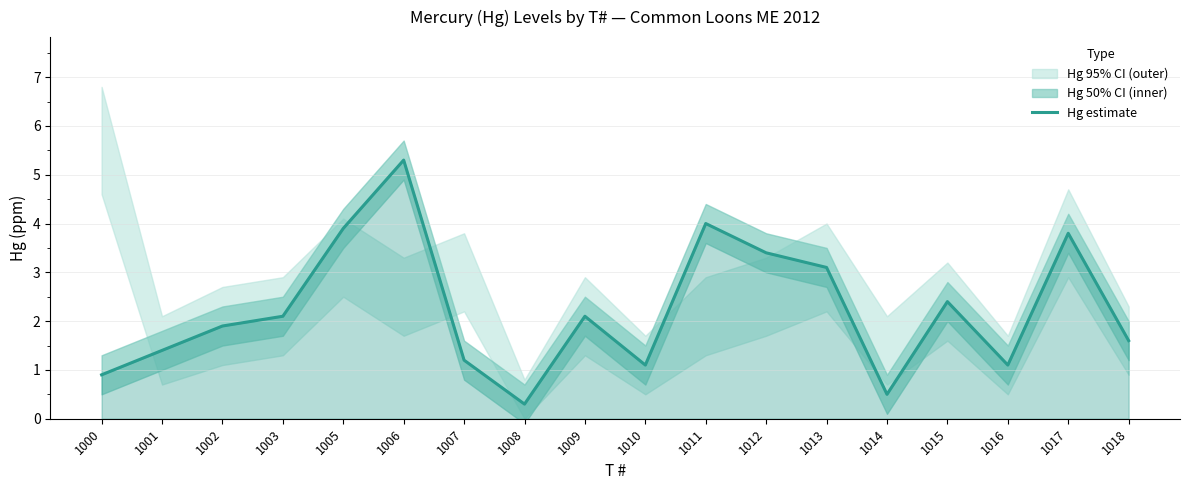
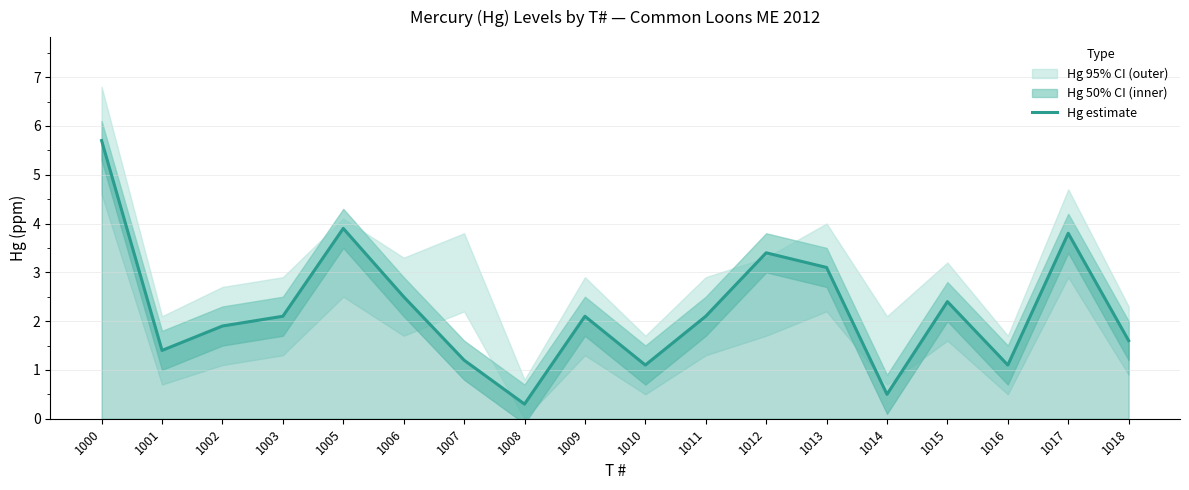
  {
    "Hg estimate": {
-     "1000": 0.9,
+     "1000": 5.7,
      "1001": 1.4,
      "1002": 1.9,
      "1003": 2.1,
      "1005": 3.9,
-     "1006": 5.3,
+     "1006": 2.5,
      "1007": 1.2,
      "1008": 0.3,
      "1009": 2.1,
      "1010": 1.1,
-     "1011": 4.0,
+     "1011": 2.1,
      "1012": 3.4,
      "1013": 3.1,
      "1014": 0.5,
      "1015": 2.4,
      "1016": 1.1,
      "1017": 3.8,
      "1018": 1.6
    }
  }
